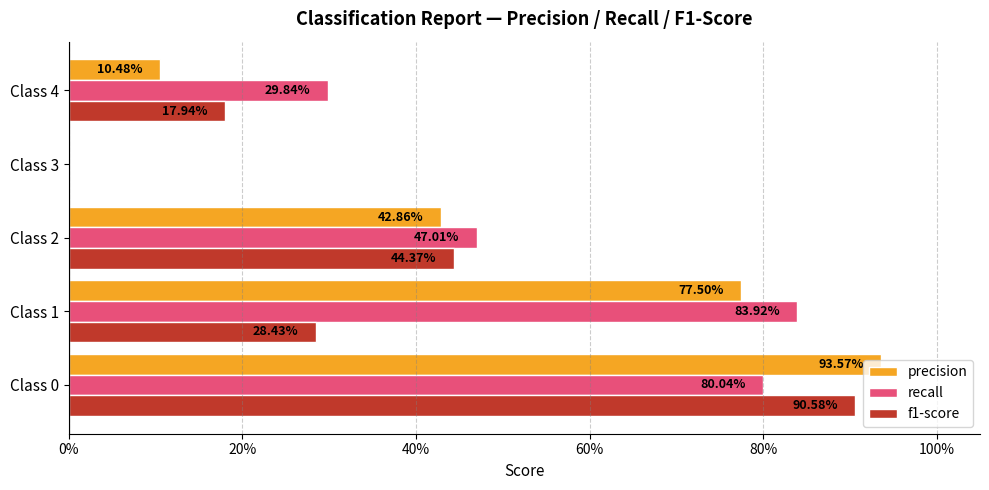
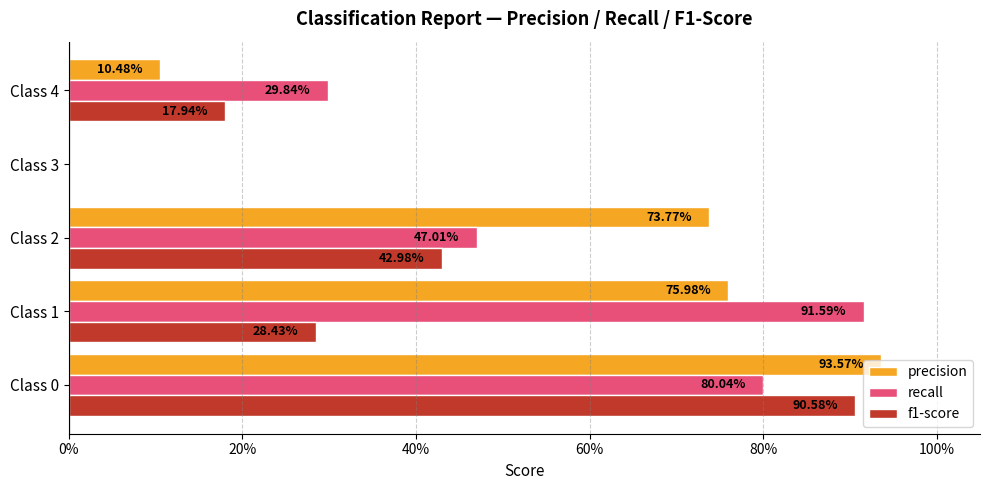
  {
    "precision": {
      "Class 4": "10.48%",
-     "Class 2": "42.86%",
-     "Class 1": "77.50%"
+     "Class 2": "73.77%",
+     "Class 1": "75.98%"
    },
    "recall": {
      "Class 4": "29.84%",
      "Class 2": "47.01%",
-     "Class 1": "83.92%",
+     "Class 1": "91.59%",
      "Class 0": "80.04%"
    },
    "f1-score": {
      "Class 4": "17.94%",
-     "Class 2": "44.37%",
+     "Class 2": "42.98%",
      "Class 1": "28.43%",
      "Class 0": "90.58%"
    }
  }
